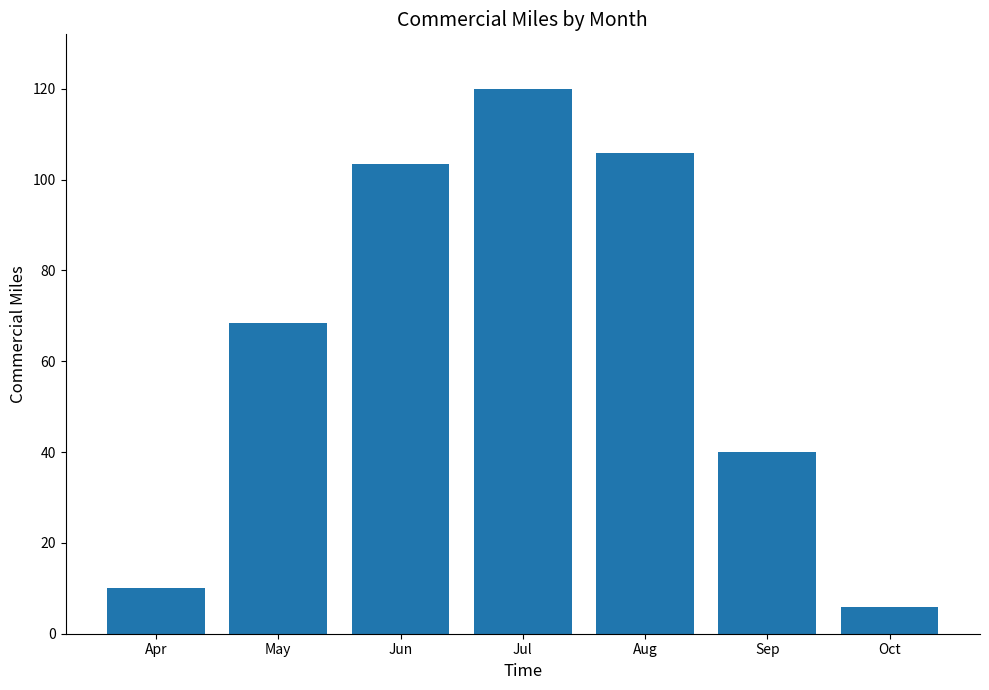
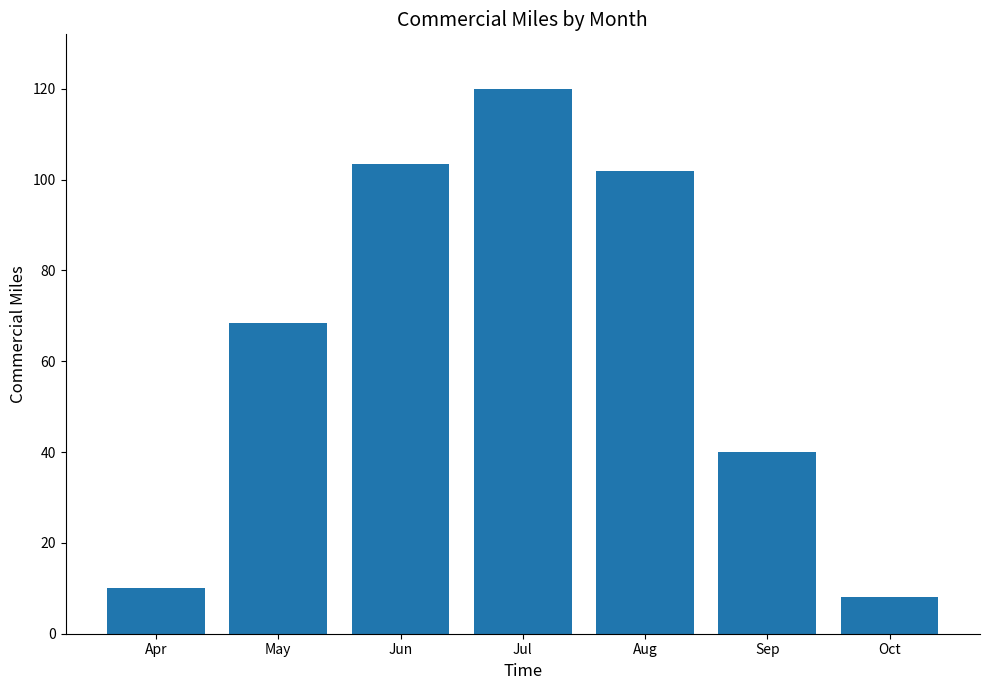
  {
    "Apr": 10,
    "May": 68,
    "Jun": 103,
    "Jul": 120,
-   "Aug": 106,
+   "Aug": 102,
    "Sep": 40,
-   "Oct": 6
+   "Oct": 8
  }
